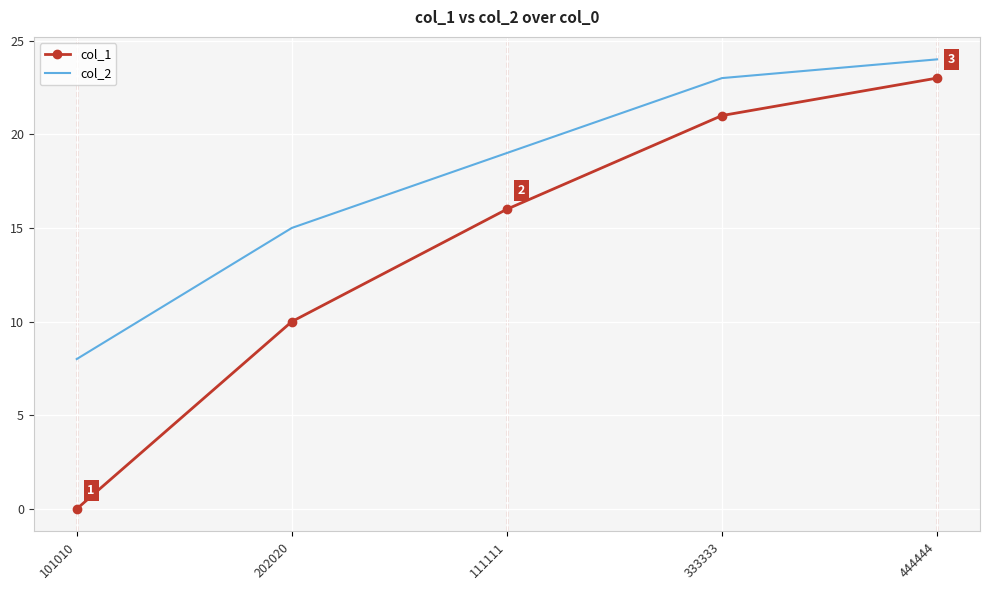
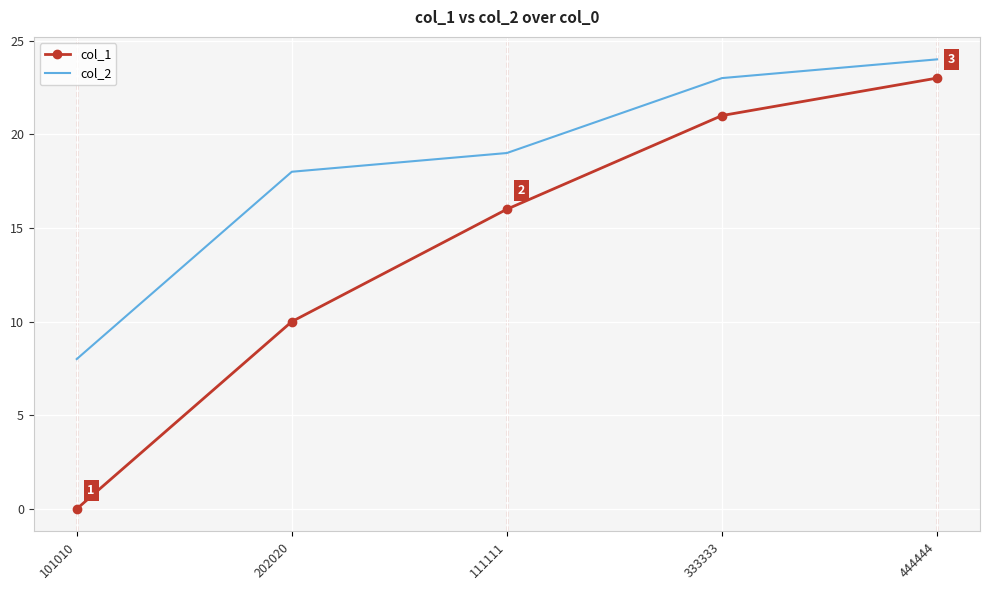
  {
    "col_1": {
      "202020": 10,
      "333333": 21,
      "444444": 23
    },
    "col_2": {
      "101010": 8,
-     "202020": 15,
+     "202020": 18,
      "111111": 19,
      "333333": 23
    }
  }
